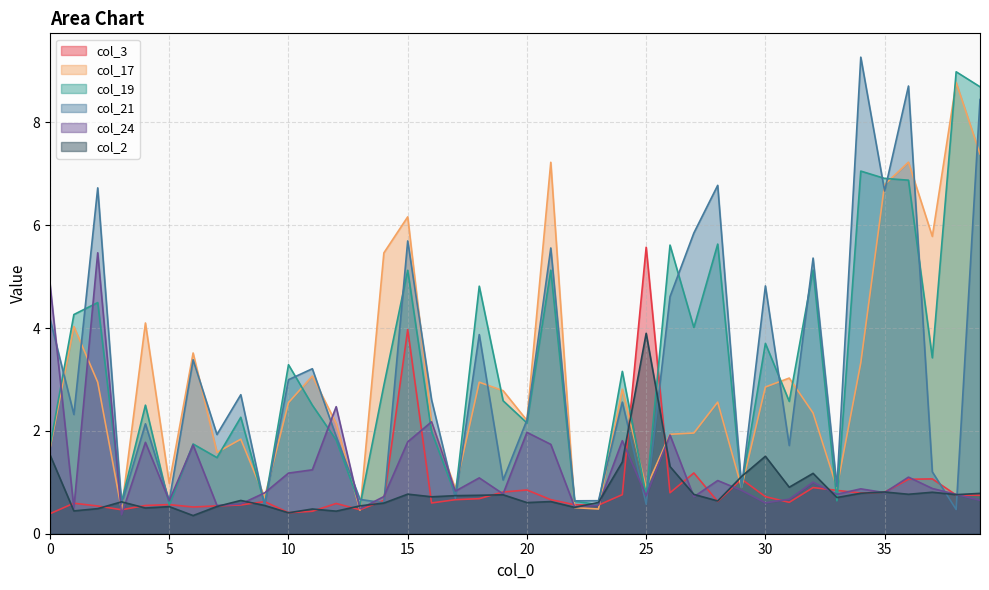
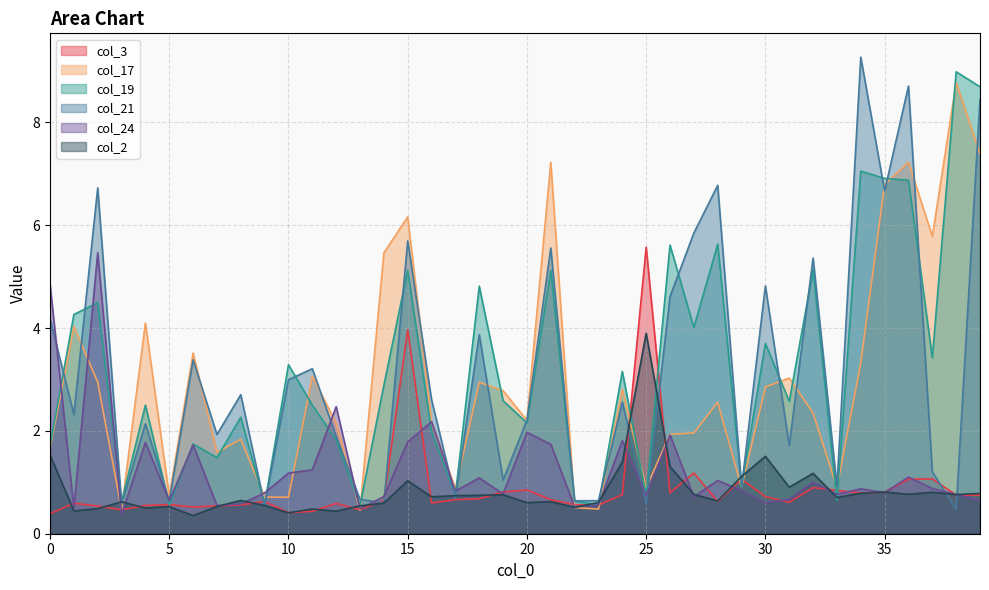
  {
    "col_3": {
      "0": 0.4,
      "15": 4.0,
      "20": 0.9,
      "25": 5.6,
      "30": 0.7
    },
    "col_17": {
-     "5": 1.0,
-     "10": 2.5,
+     "5": 0.7,
+     "10": 0.7,
      "15": 6.2,
      "25": 0.9,
      "30": 2.9,
      "35": 6.8
    },
    "col_2": {
      "0": 1.5,
-     "15": 0.8,
+     "15": 1.0,
      "20": 0.6,
      "25": 3.9,
      "30": 1.5
    }
  }
